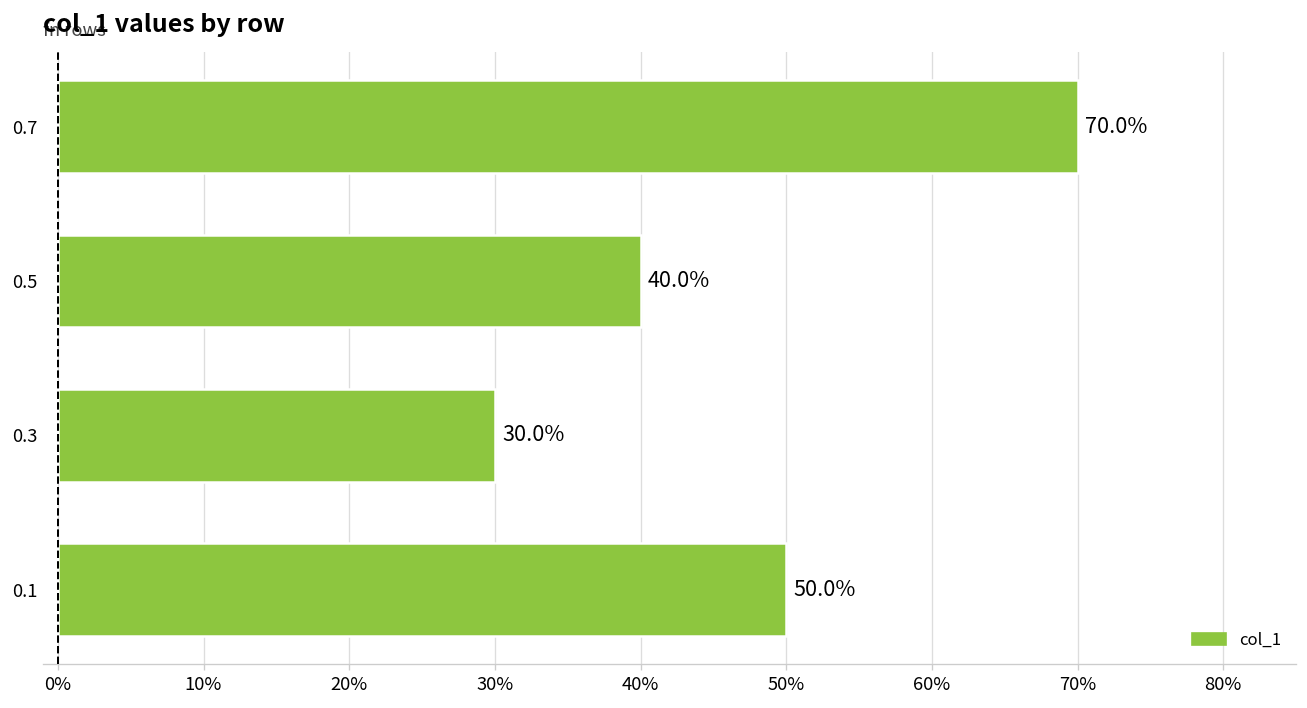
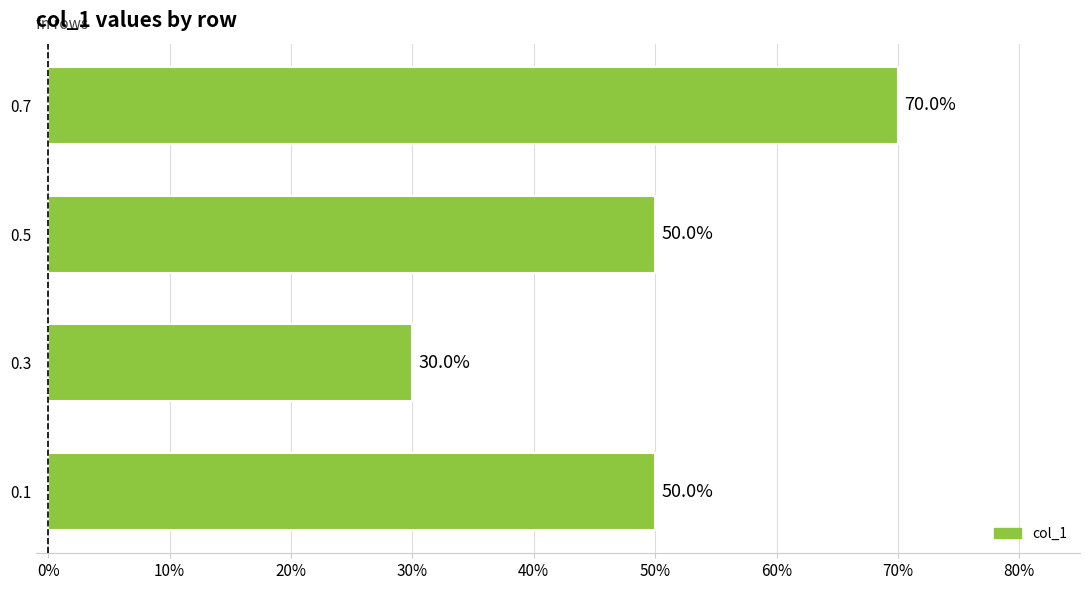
  {
    "0.7": "70.0%",
-   "0.5": "40.0%",
+   "0.5": "50.0%",
    "0.3": "30.0%",
    "0.1": "50.0%"
  }
